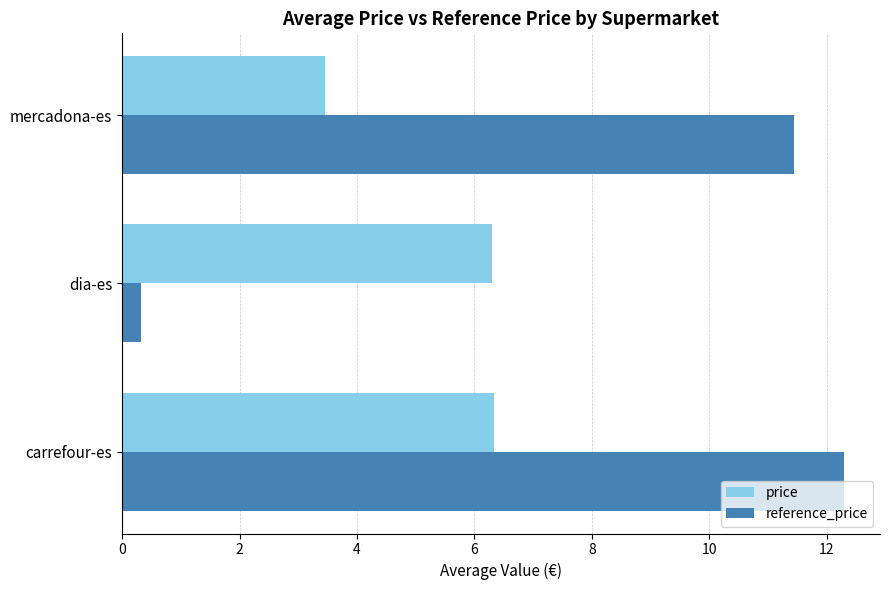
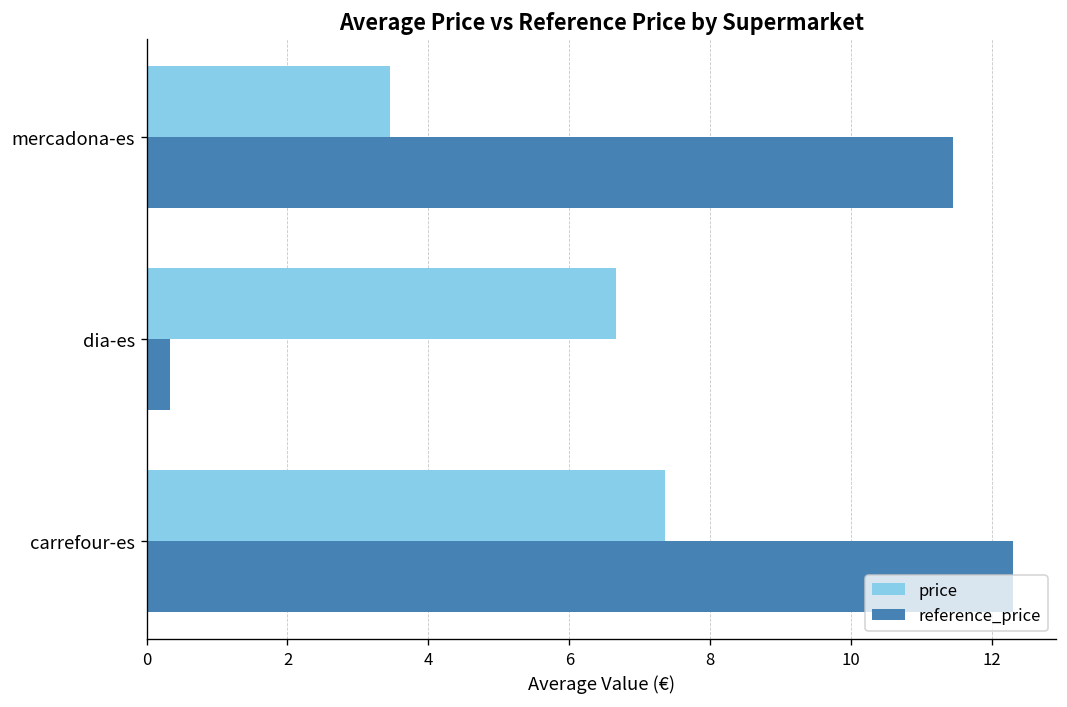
  {
    "price": {
      "mercadona-es": 3.5,
-     "dia-es": 6.3,
-     "carrefour-es": 6.3
+     "dia-es": 6.7,
+     "carrefour-es": 7.4
    },
    "reference_price": {
      "mercadona-es": 11.4,
      "dia-es": 0.3
    }
  }
